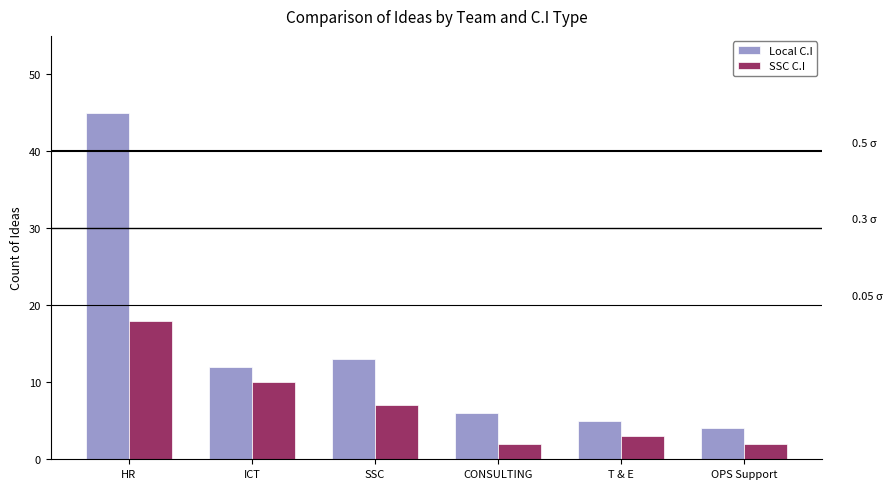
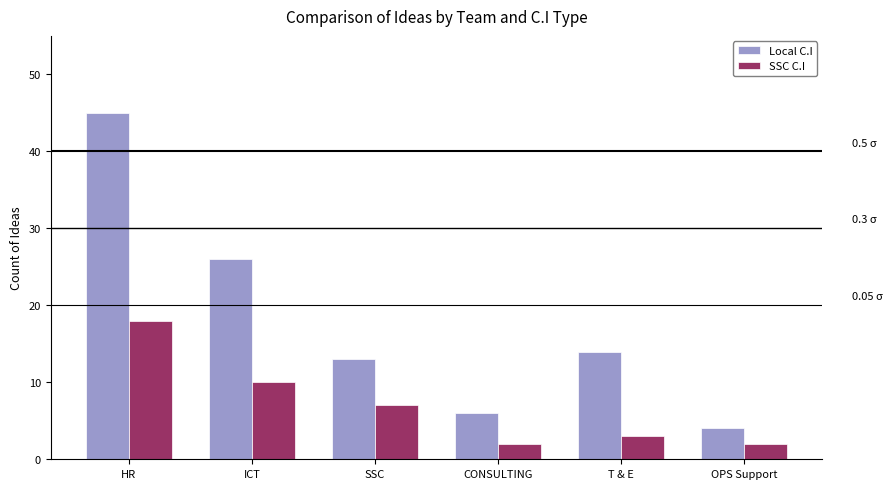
  {
    "Local C.I": {
      "HR": 45,
-     "ICT": 12,
+     "ICT": 26,
      "SSC": 13,
      "CONSULTING": 6,
-     "T & E": 5,
+     "T & E": 14,
      "OPS Support": 4
    },
    "SSC C.I": {
      "HR": 18,
      "ICT": 10,
      "SSC": 7,
      "CONSULTING": 2,
      "T & E": 3,
      "OPS Support": 2
    }
  }
